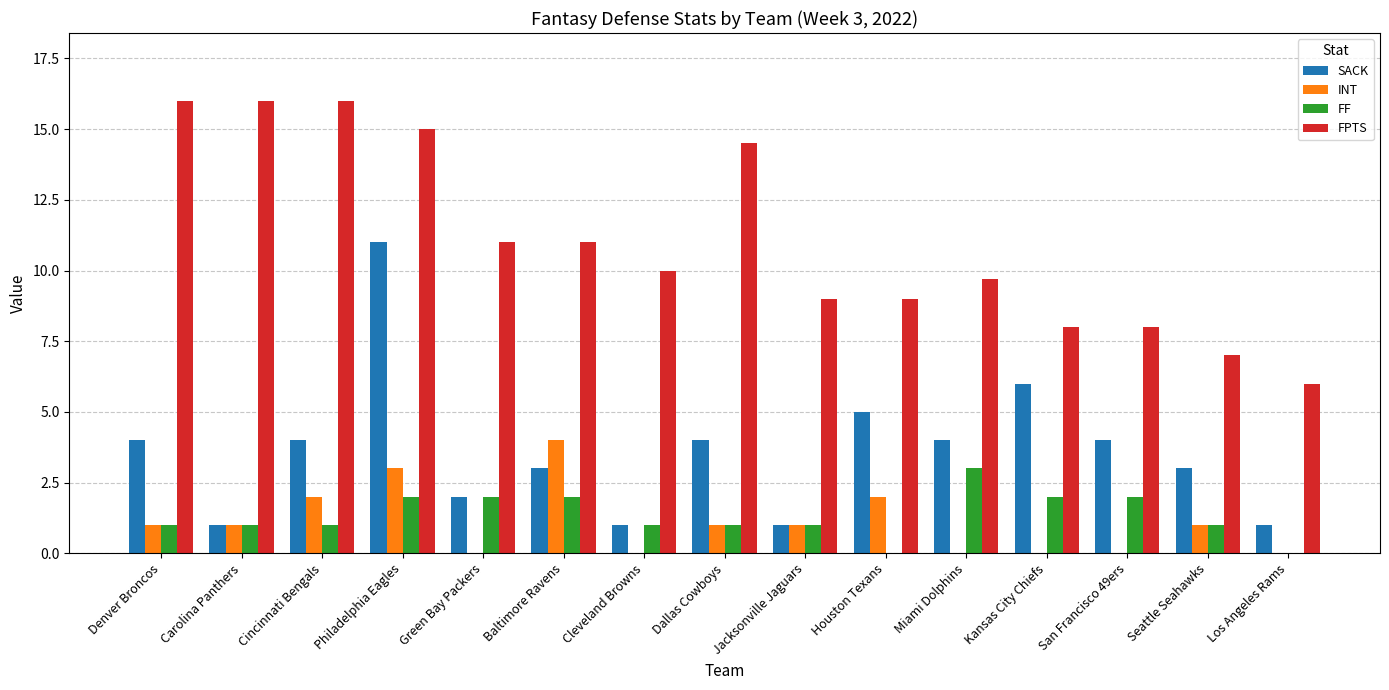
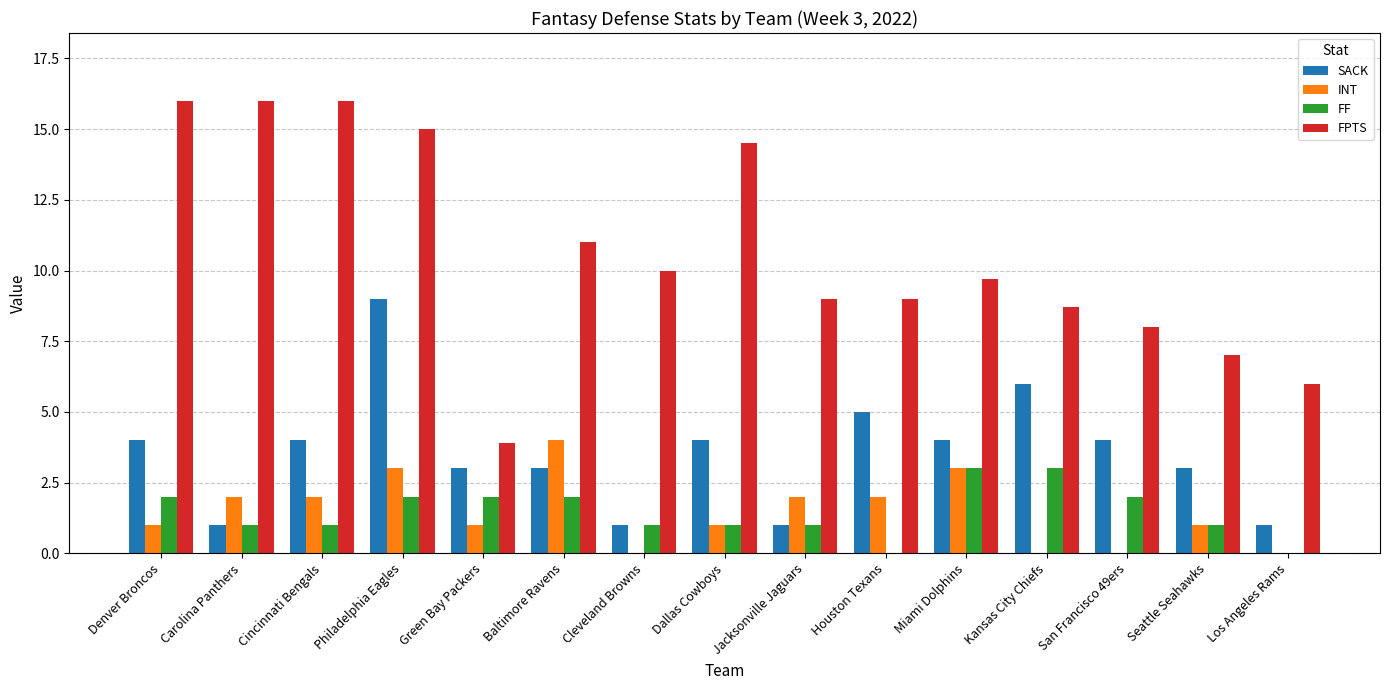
  {
    "SACK": {
      "Denver Broncos": 4,
      "Carolina Panthers": 1,
      "Cincinnati Bengals": 4,
-     "Philadelphia Eagles": 11,
-     "Green Bay Packers": 2,
+     "Philadelphia Eagles": 9,
+     "Green Bay Packers": 3,
      "Baltimore Ravens": 3,
      "Cleveland Browns": 1,
      "Dallas Cowboys": 4,
      "Jacksonville Jaguars": 1,
      "Houston Texans": 5,
      "Miami Dolphins": 4,
      "Kansas City Chiefs": 6,
      "San Francisco 49ers": 4,
      "Seattle Seahawks": 3,
      "Los Angeles Rams": 1
    },
    "INT": {
      "Denver Broncos": 1,
-     "Carolina Panthers": 1,
+     "Carolina Panthers": 2,
      "Cincinnati Bengals": 2,
      "Philadelphia Eagles": 3,
-     "Green Bay Packers": 0,
+     "Green Bay Packers": 1,
      "Baltimore Ravens": 4,
      "Cleveland Browns": 0,
      "Dallas Cowboys": 1,
-     "Jacksonville Jaguars": 1,
+     "Jacksonville Jaguars": 2,
      "Houston Texans": 2,
-     "Miami Dolphins": 0,
+     "Miami Dolphins": 3,
      "Kansas City Chiefs": 0,
      "San Francisco 49ers": 0,
      "Seattle Seahawks": 1,
      "Los Angeles Rams": 0
    },
    "FF": {
-     "Denver Broncos": 1,
+     "Denver Broncos": 2,
      "Carolina Panthers": 1,
      "Cincinnati Bengals": 1,
      "Philadelphia Eagles": 2,
      "Green Bay Packers": 2,
      "Baltimore Ravens": 2,
      "Cleveland Browns": 1,
      "Dallas Cowboys": 1,
      "Jacksonville Jaguars": 1,
      "Houston Texans": 0,
      "Miami Dolphins": 3,
-     "Kansas City Chiefs": 2,
+     "Kansas City Chiefs": 3,
      "San Francisco 49ers": 2,
      "Seattle Seahawks": 1,
      "Los Angeles Rams": 0
    },
    "FPTS": {
      "Denver Broncos": 16.0,
      "Carolina Panthers": 16.0,
      "Cincinnati Bengals": 16.0,
      "Philadelphia Eagles": 15.0,
-     "Green Bay Packers": 11.0,
+     "Green Bay Packers": 3.9,
      "Baltimore Ravens": 11.0,
      "Cleveland Browns": 10.0,
      "Dallas Cowboys": 14.5,
      "Jacksonville Jaguars": 9.0,
      "Houston Texans": 9.0,
      "Miami Dolphins": 9.7,
-     "Kansas City Chiefs": 8.0,
+     "Kansas City Chiefs": 8.7,
      "San Francisco 49ers": 8.0,
      "Seattle Seahawks": 7.0,
      "Los Angeles Rams": 6.0
    }
  }
